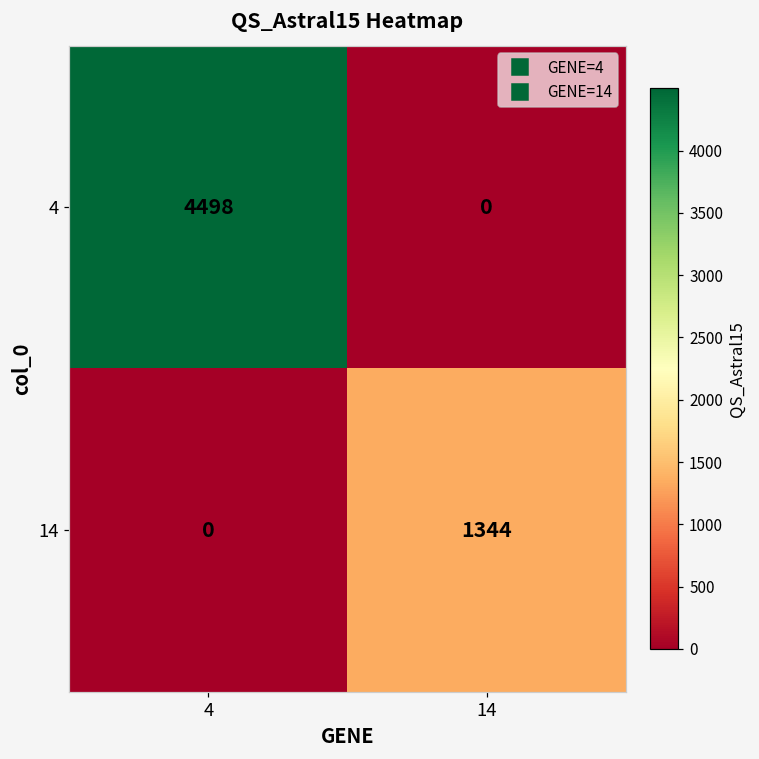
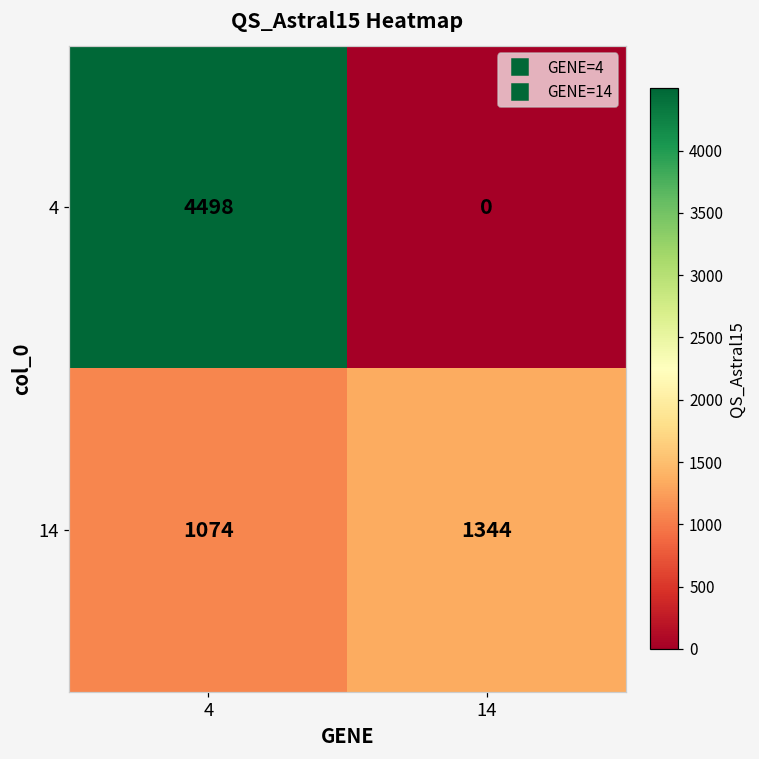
  {
    "4": {
      "4": 4498,
      "14": 0
    },
    "14": {
-     "4": 0,
+     "4": 1074,
      "14": 1344
    }
  }
